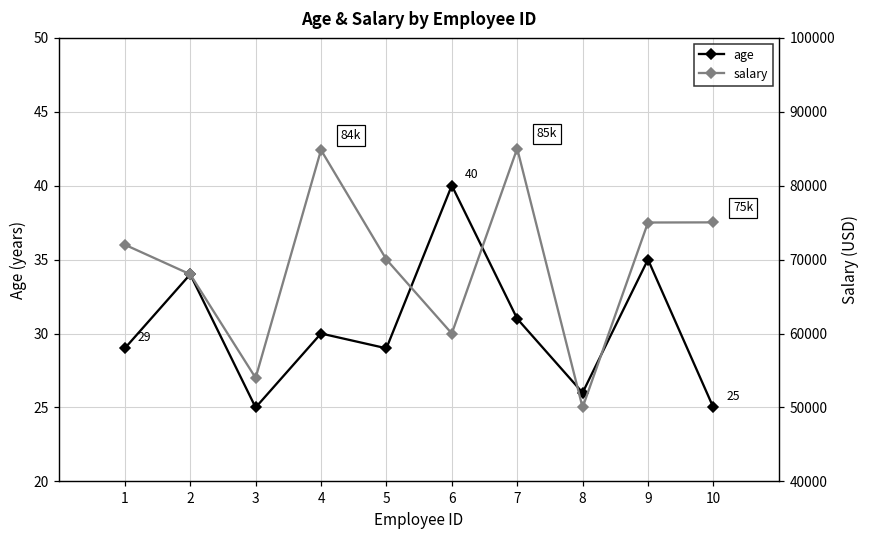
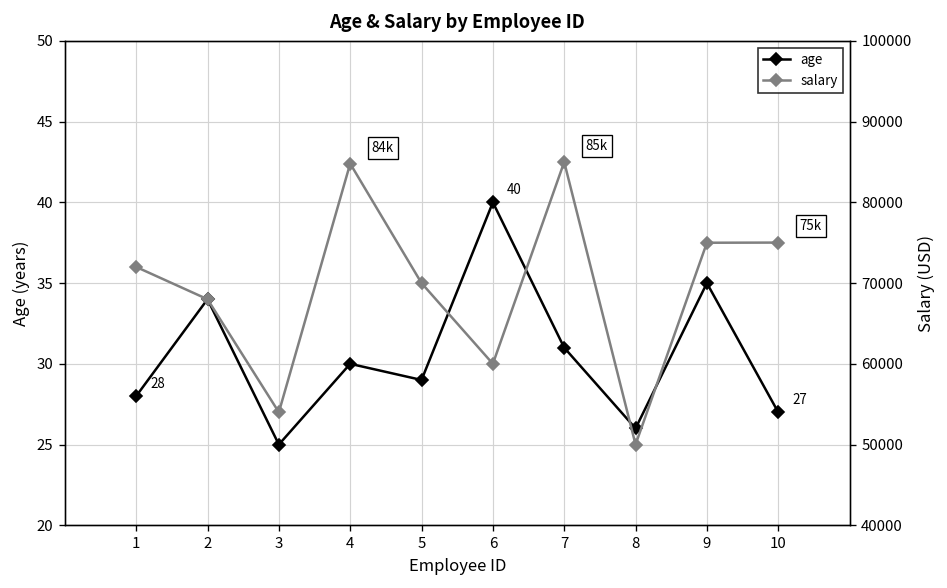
  {
    "age": {
-     "1": 29,
+     "1": 28,
      "6": 40,
-     "10": 25
+     "10": 27
    }
  }
